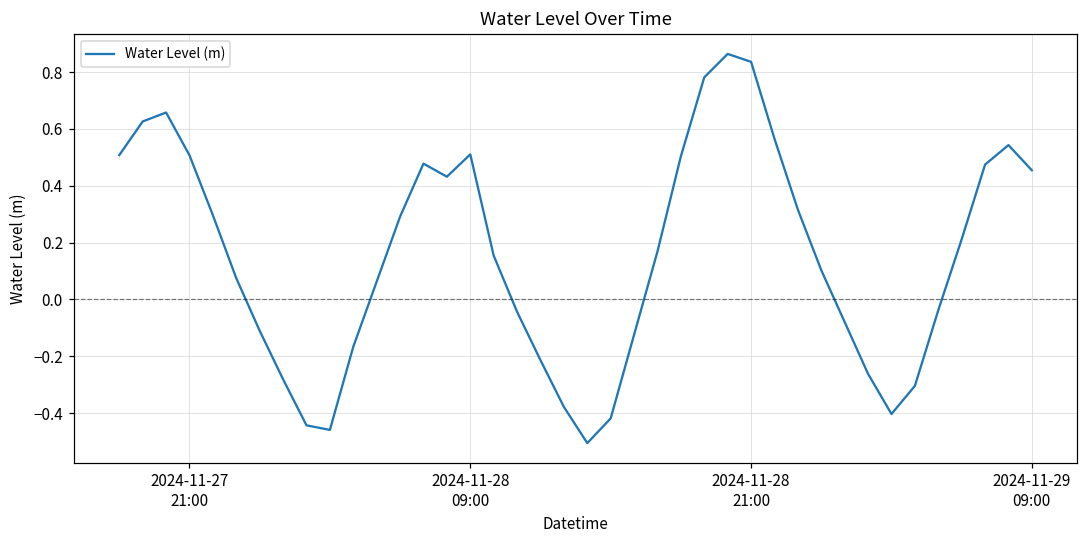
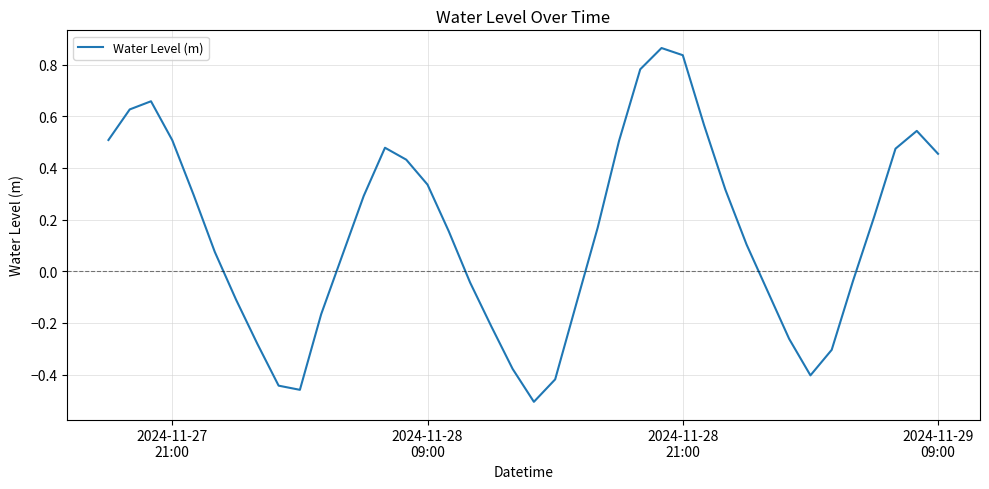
  {
    "2024-11-27 21:00": 0.51,
-   "2024-11-28 09:00": 0.51,
+   "2024-11-28 09:00": 0.34,
    "2024-11-28 21:00": 0.84,
    "2024-11-29 09:00": 0.45
  }
